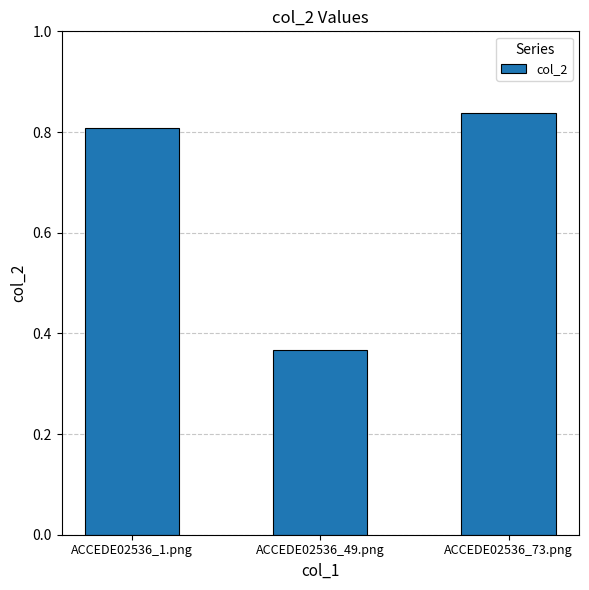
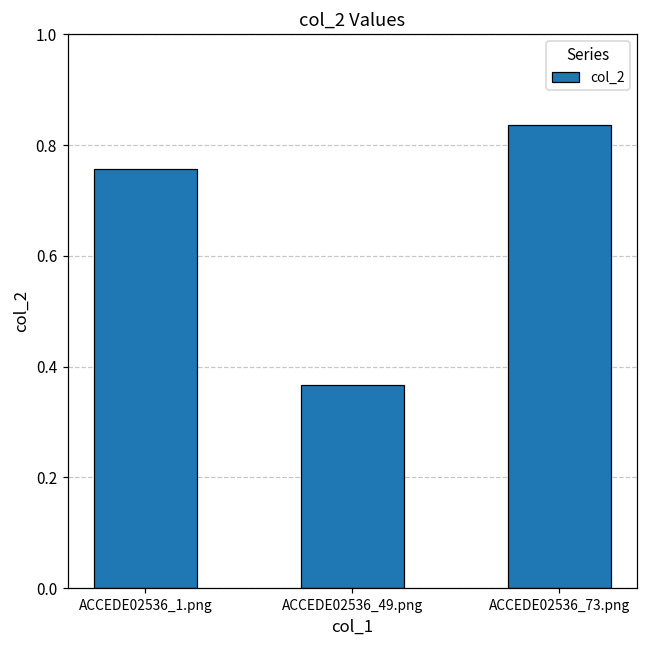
  {
-   "ACCEDE02536_1.png": 0.81,
+   "ACCEDE02536_1.png": 0.76,
    "ACCEDE02536_49.png": 0.37,
    "ACCEDE02536_73.png": 0.84
  }
